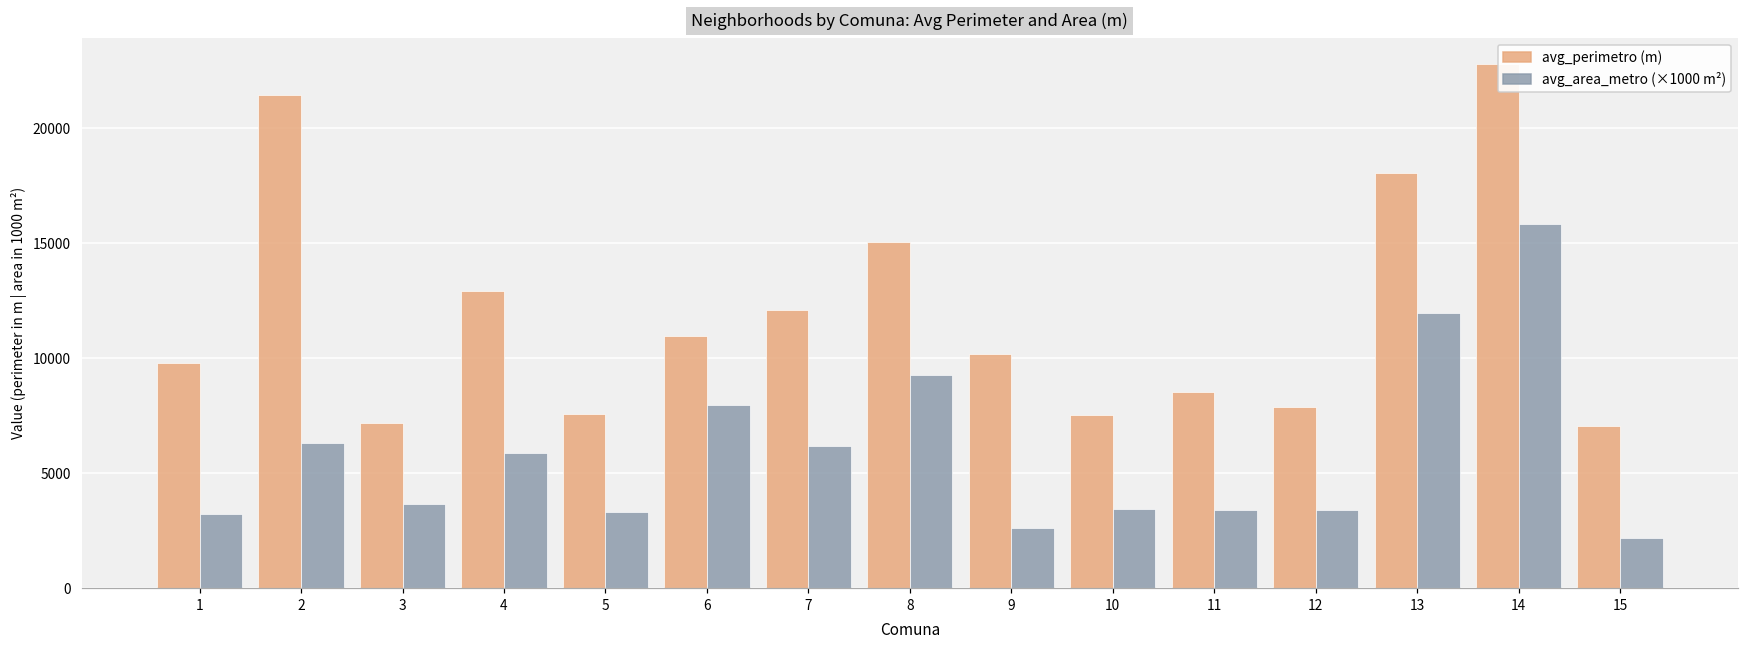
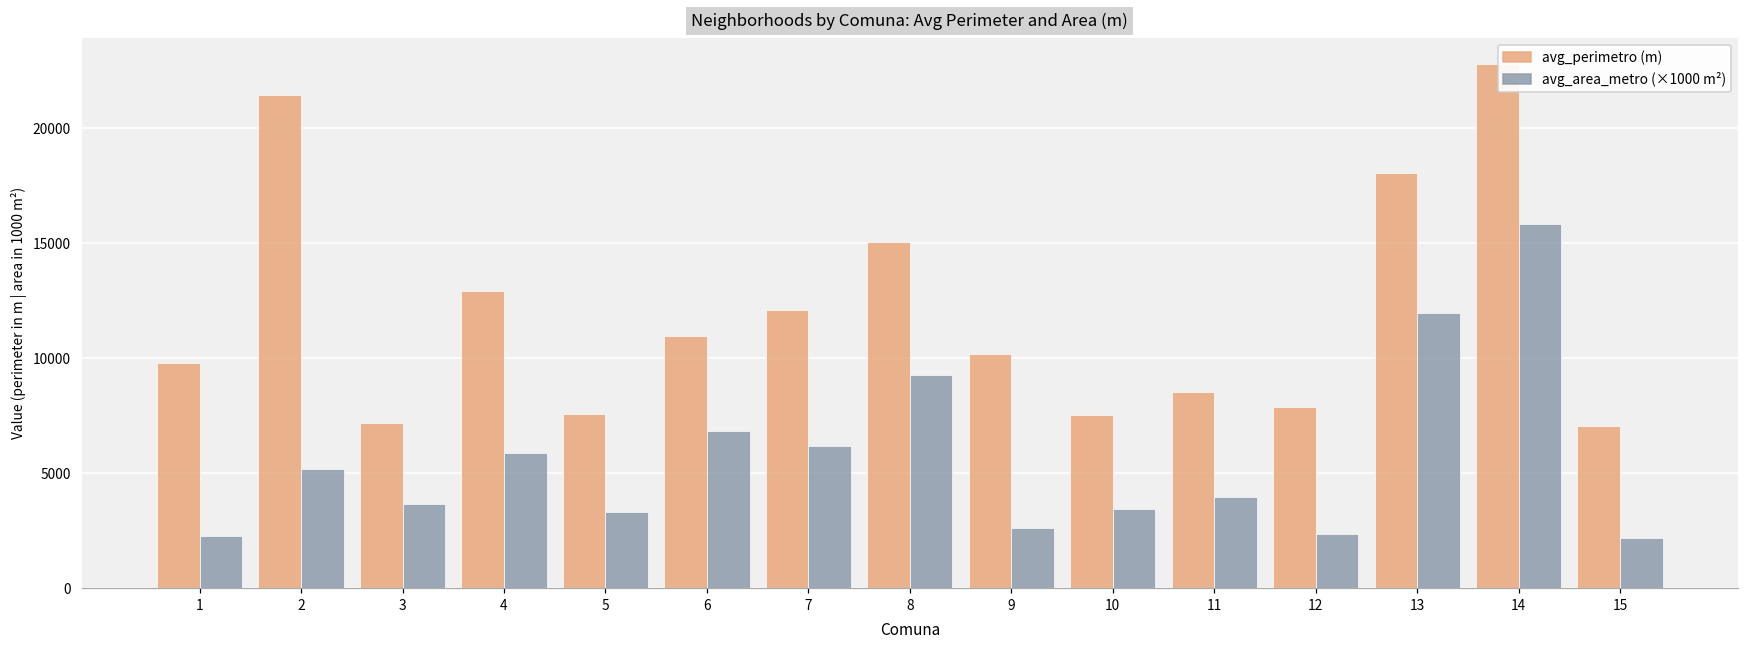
  {
    "avg_area_metro (×1000 m²)": {
-     "1": 3200,
-     "2": 6300,
+     "1": 2300,
+     "2": 5200,
      "3": 3700,
      "4": 5900,
      "5": 3300,
-     "6": 8000,
+     "6": 6900,
      "7": 6200,
      "8": 9300,
      "9": 2600,
      "10": 3400,
-     "11": 3400,
-     "12": 3400,
+     "11": 4000,
+     "12": 2400,
      "13": 12000,
      "14": 15800,
      "15": 2200
    }
  }
